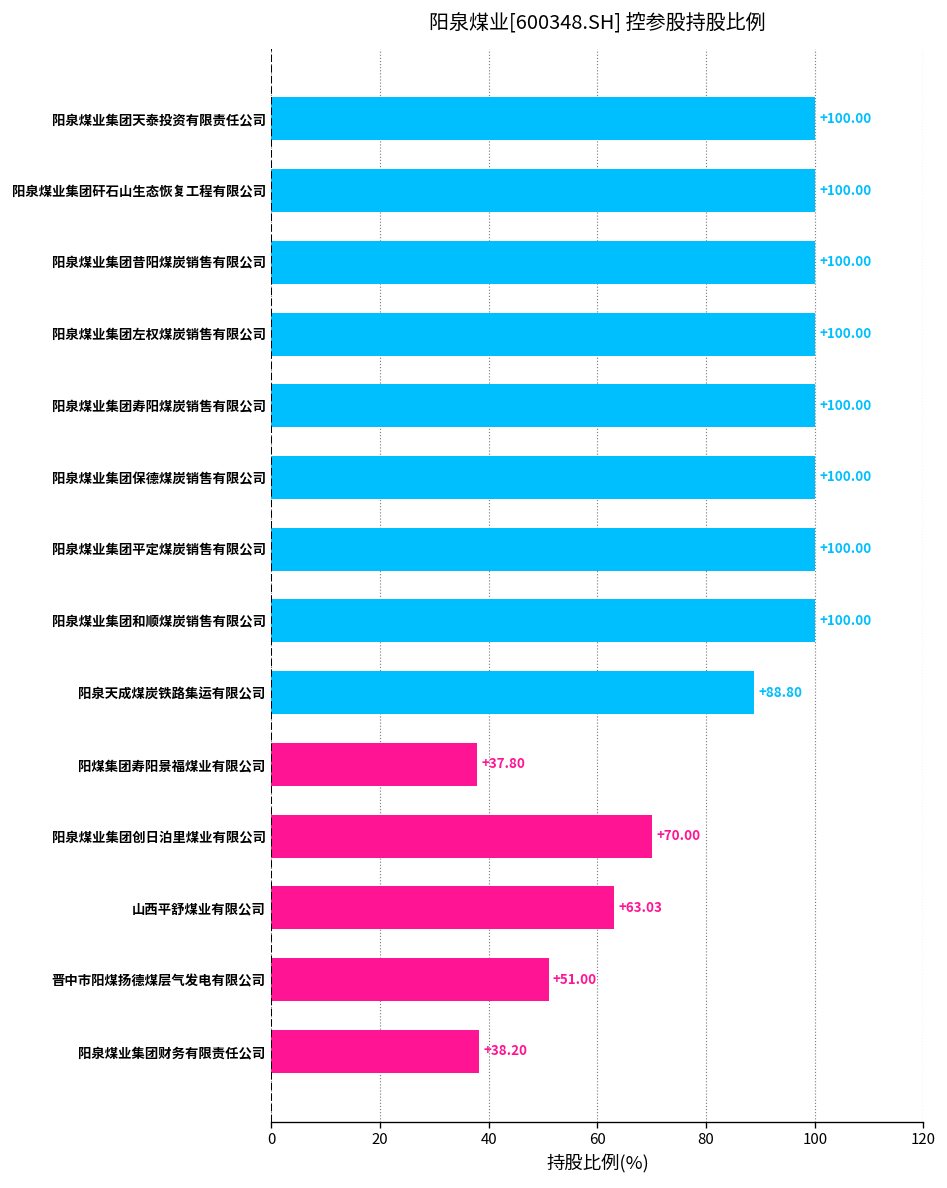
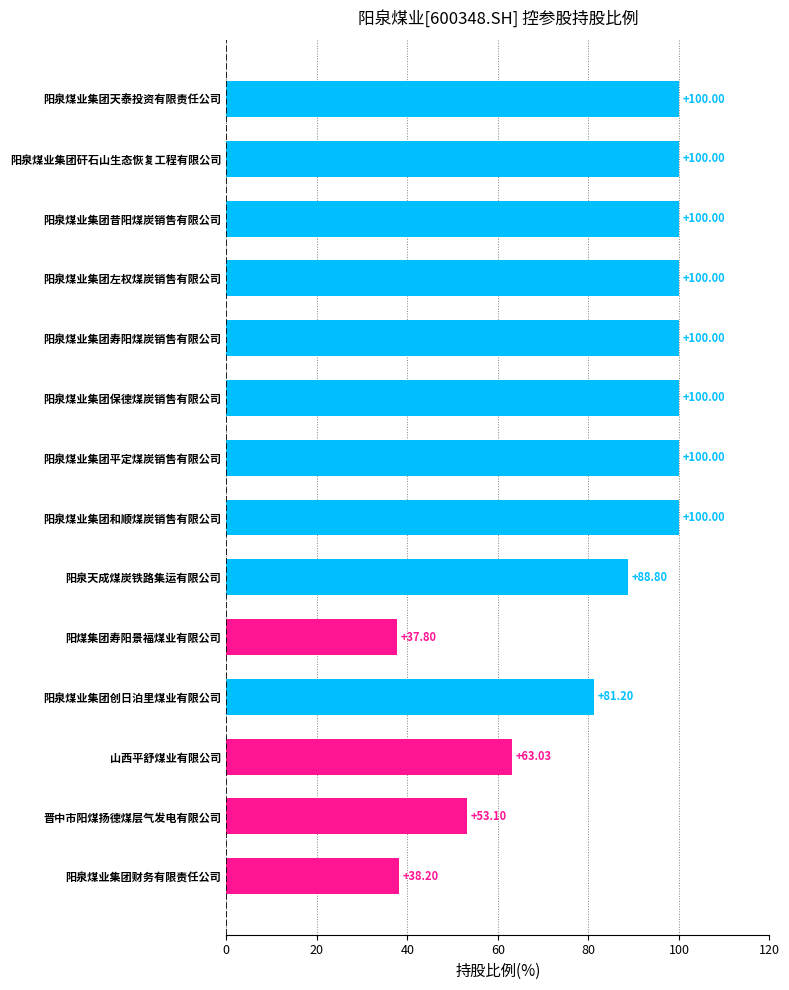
  {
    "阳泉煤业集团天泰投资有限责任公司": "+100.00",
    "阳泉煤业集团矸石山生态恢复工程有限公司": "+100.00",
    "阳泉煤业集团昔阳煤炭销售有限公司": "+100.00",
    "阳泉煤业集团左权煤炭销售有限公司": "+100.00",
    "阳泉煤业集团寿阳煤炭销售有限公司": "+100.00",
    "阳泉煤业集团保德煤炭销售有限公司": "+100.00",
    "阳泉煤业集团平定煤炭销售有限公司": "+100.00",
    "阳泉煤业集团和顺煤炭销售有限公司": "+100.00",
    "阳泉天成煤炭铁路集运有限公司": "+88.80",
    "阳煤集团寿阳景福煤业有限公司": "+37.80",
-   "阳泉煤业集团创日泊里煤业有限公司": "+70.00",
+   "阳泉煤业集团创日泊里煤业有限公司": "+81.20",
    "山西平舒煤业有限公司": "+63.03",
-   "晋中市阳煤扬德煤层气发电有限公司": "+51.00",
+   "晋中市阳煤扬德煤层气发电有限公司": "+53.10",
    "阳泉煤业集团财务有限责任公司": "+38.20"
  }
